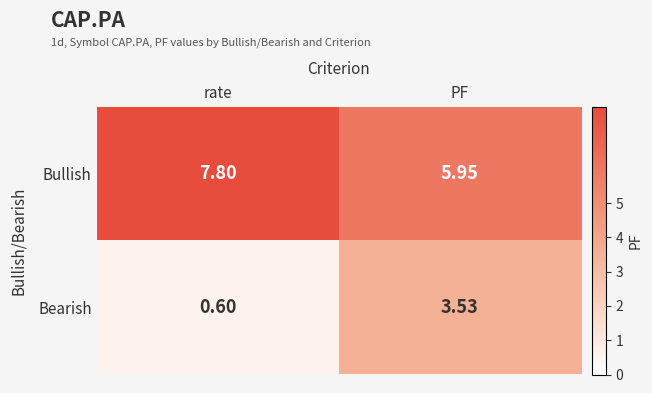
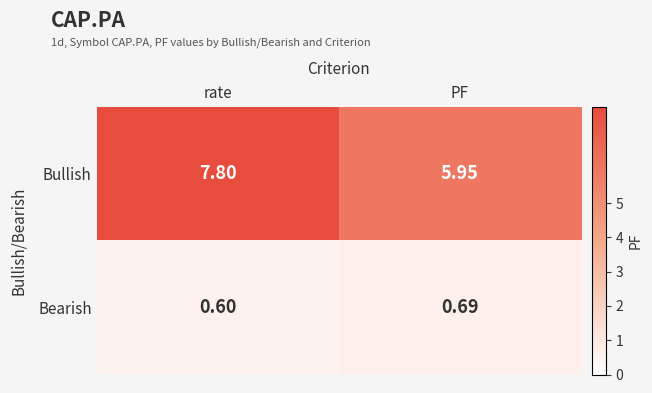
  {
    "Bullish": {
      "rate": 7.80,
      "PF": 5.95
    },
    "Bearish": {
      "rate": 0.60,
-     "PF": 3.53
+     "PF": 0.69
    }
  }
